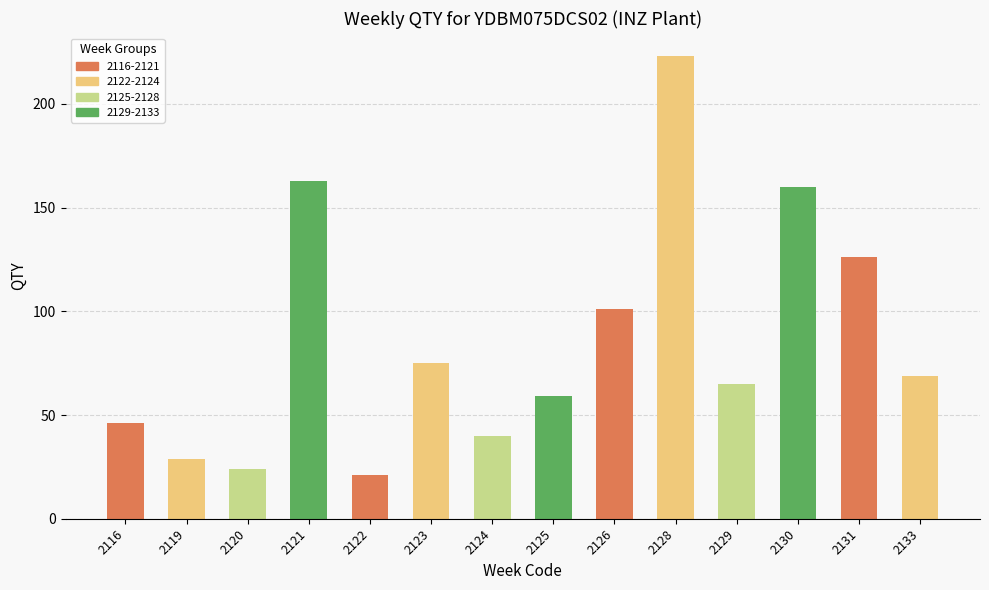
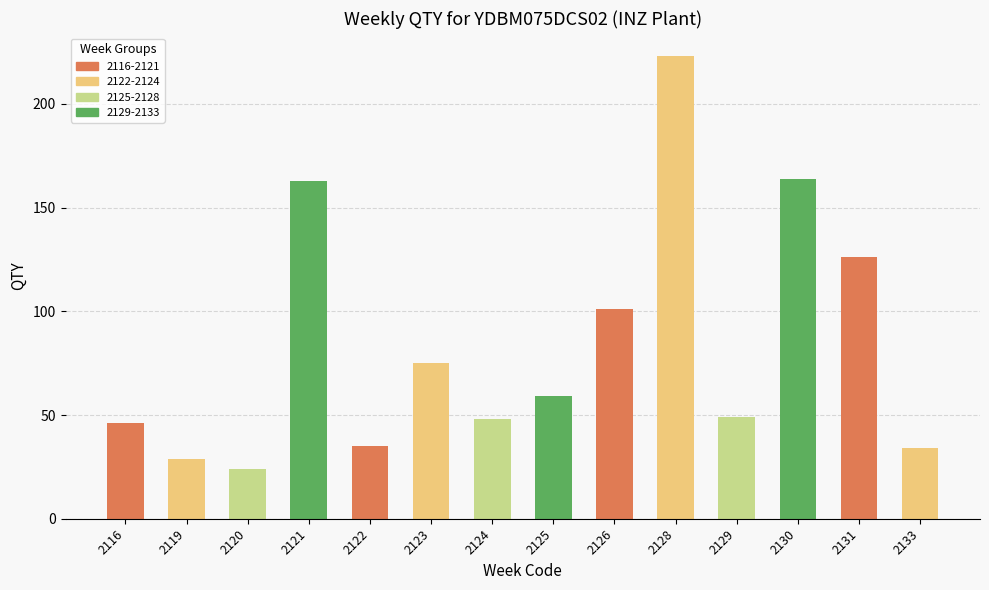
  {
    "2116": 46,
    "2119": 29,
    "2120": 24,
    "2121": 163,
-   "2122": 21,
+   "2122": 35,
    "2123": 75,
-   "2124": 40,
+   "2124": 48,
    "2125": 59,
    "2126": 101,
    "2128": 223,
-   "2129": 65,
-   "2130": 160,
+   "2129": 49,
+   "2130": 164,
    "2131": 126,
-   "2133": 69
+   "2133": 34
  }
